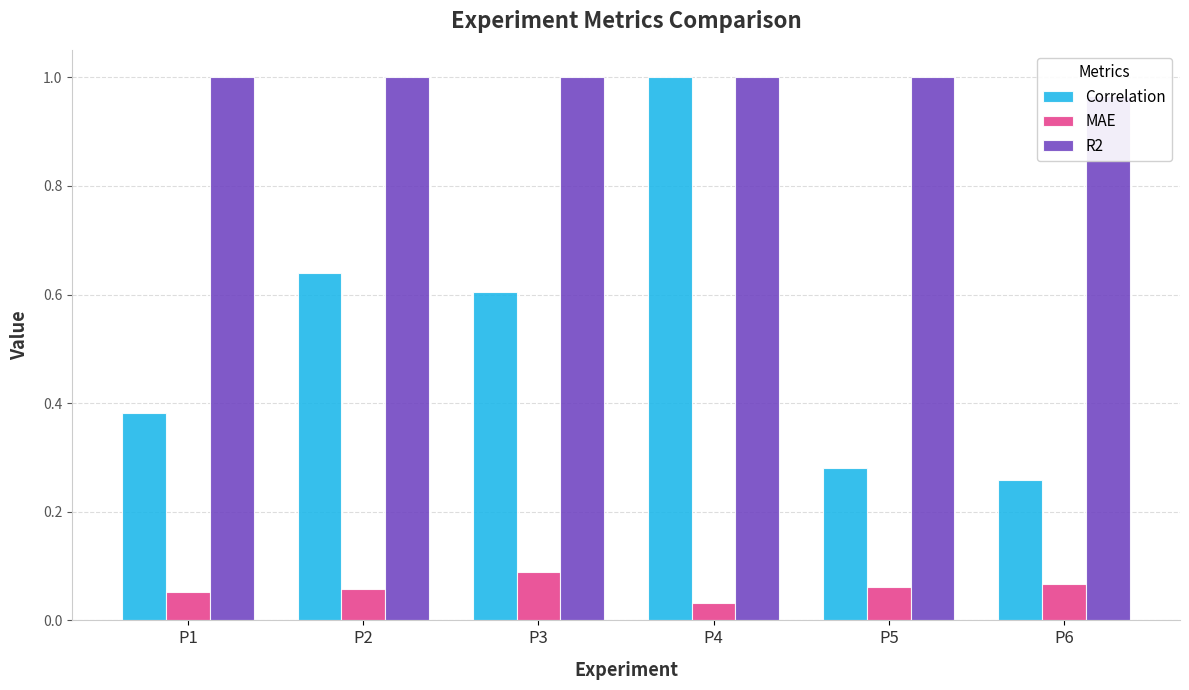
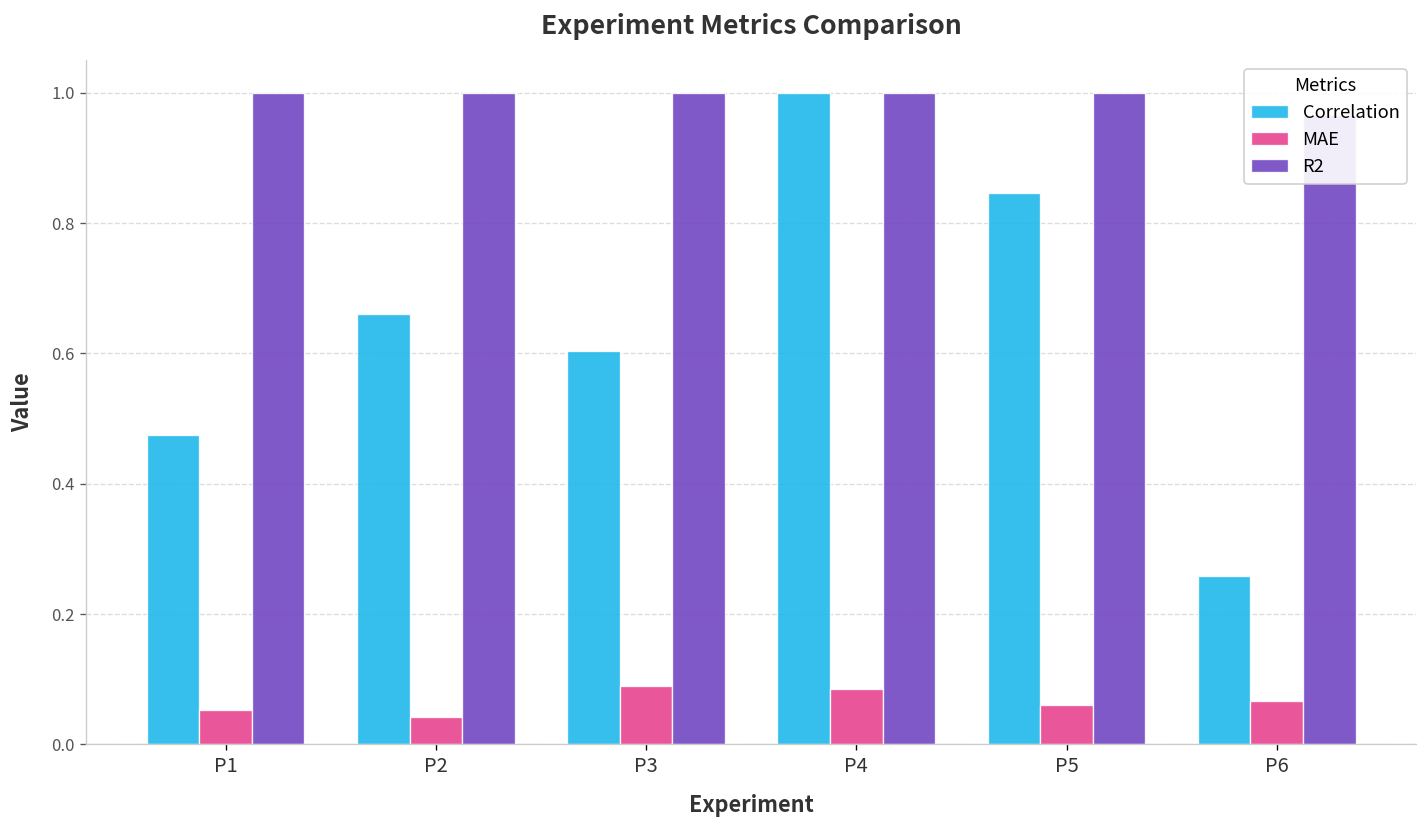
  {
    "Correlation": {
-     "P1": 0.38,
-     "P2": 0.64,
+     "P1": 0.47,
+     "P2": 0.66,
      "P3": 0.60,
      "P4": 1.00,
-     "P5": 0.28,
+     "P5": 0.85,
      "P6": 0.26
    },
    "MAE": {
      "P1": 0.05,
-     "P2": 0.06,
+     "P2": 0.04,
      "P3": 0.09,
-     "P4": 0.03,
+     "P4": 0.09,
      "P5": 0.06,
      "P6": 0.07
    },
    "R2": {
      "P1": 1.00,
      "P2": 1.00,
      "P3": 1.00,
      "P4": 1.00,
      "P5": 1.00
    }
  }
